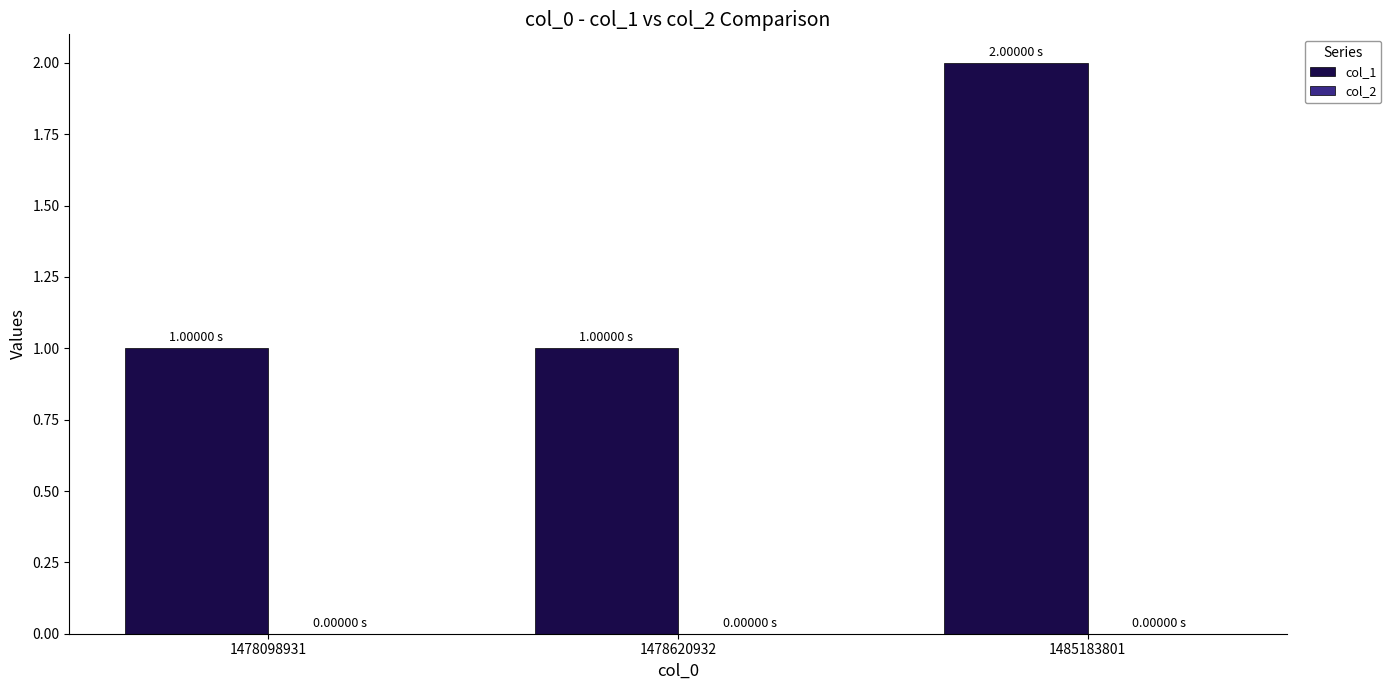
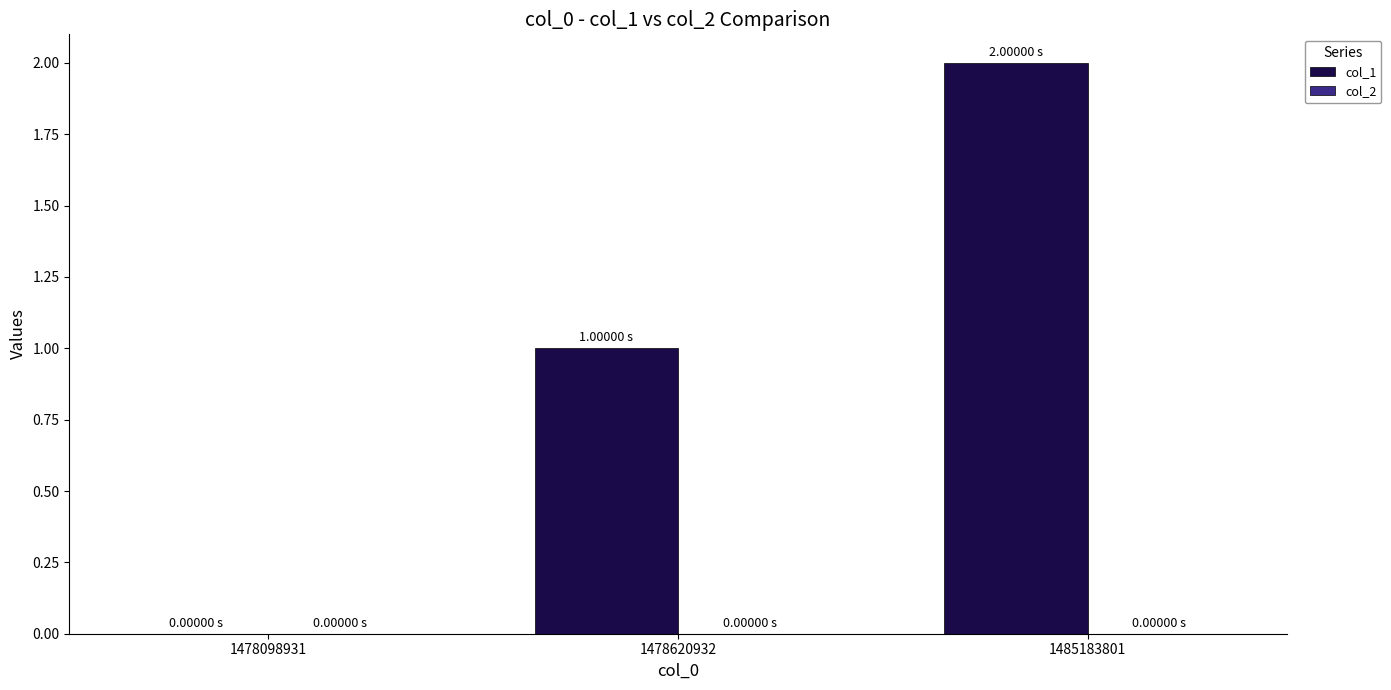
  {
    "col_1": {
-     "1478098931": 1.00000,
+     "1478098931": 0.00000,
      "1478620932": 1.00000,
      "1485183801": 2.00000
    },
    "col_2": {
      "1478098931": 0.00000,
      "1478620932": 0.00000,
      "1485183801": 0.00000
    }
  }
